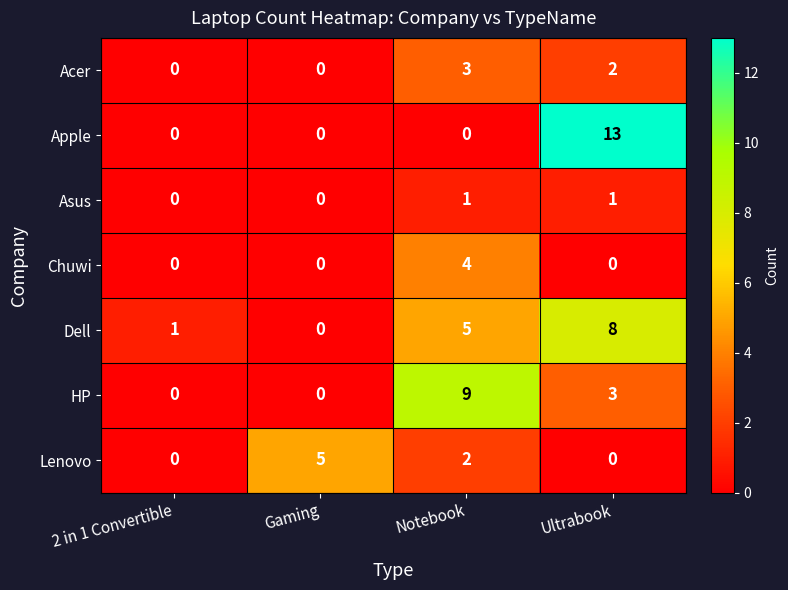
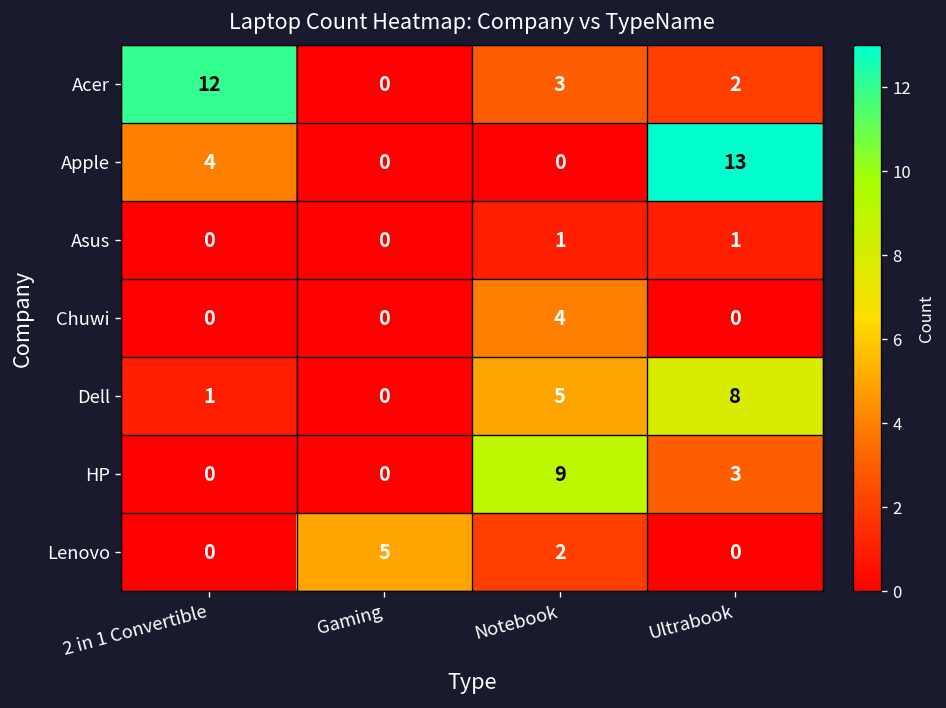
  {
    "Acer": {
-     "2 in 1 Convertible": 0,
+     "2 in 1 Convertible": 12,
      "Gaming": 0,
      "Notebook": 3,
      "Ultrabook": 2
    },
    "Apple": {
-     "2 in 1 Convertible": 0,
+     "2 in 1 Convertible": 4,
      "Gaming": 0,
      "Notebook": 0,
      "Ultrabook": 13
    },
    "Asus": {
      "2 in 1 Convertible": 0,
      "Gaming": 0,
      "Notebook": 1,
      "Ultrabook": 1
    },
    "Chuwi": {
      "2 in 1 Convertible": 0,
      "Gaming": 0,
      "Notebook": 4,
      "Ultrabook": 0
    },
    "Dell": {
      "2 in 1 Convertible": 1,
      "Gaming": 0,
      "Notebook": 5,
      "Ultrabook": 8
    },
    "HP": {
      "2 in 1 Convertible": 0,
      "Gaming": 0,
      "Notebook": 9,
      "Ultrabook": 3
    },
    "Lenovo": {
      "2 in 1 Convertible": 0,
      "Gaming": 5,
      "Notebook": 2,
      "Ultrabook": 0
    }
  }
